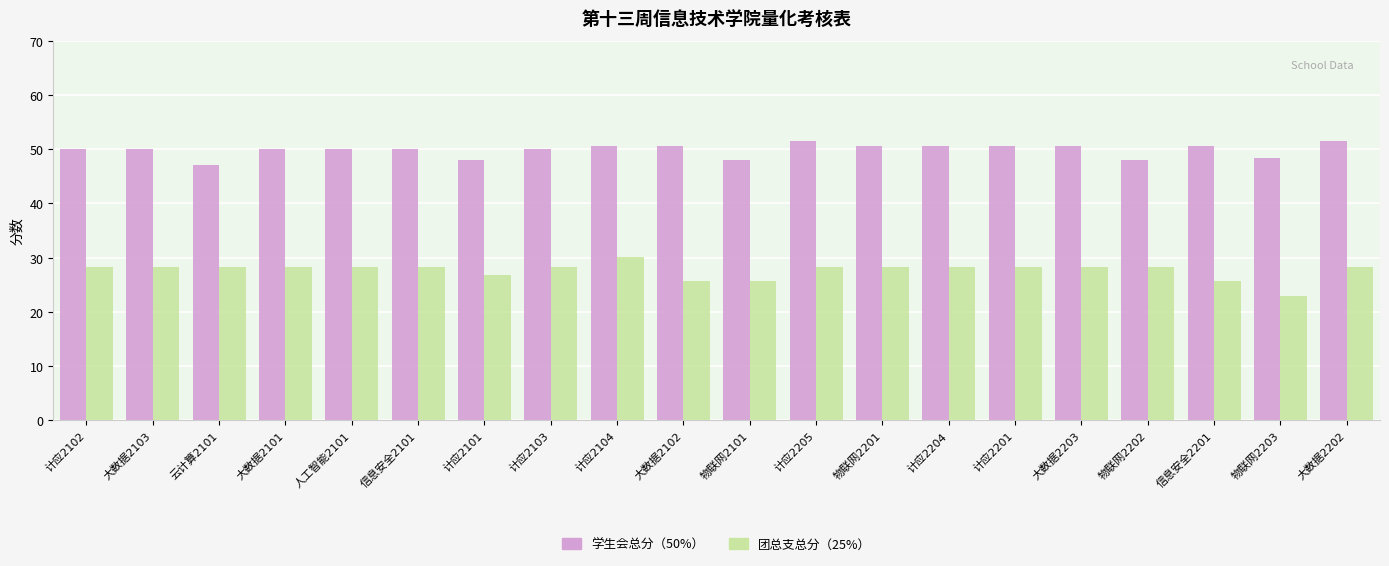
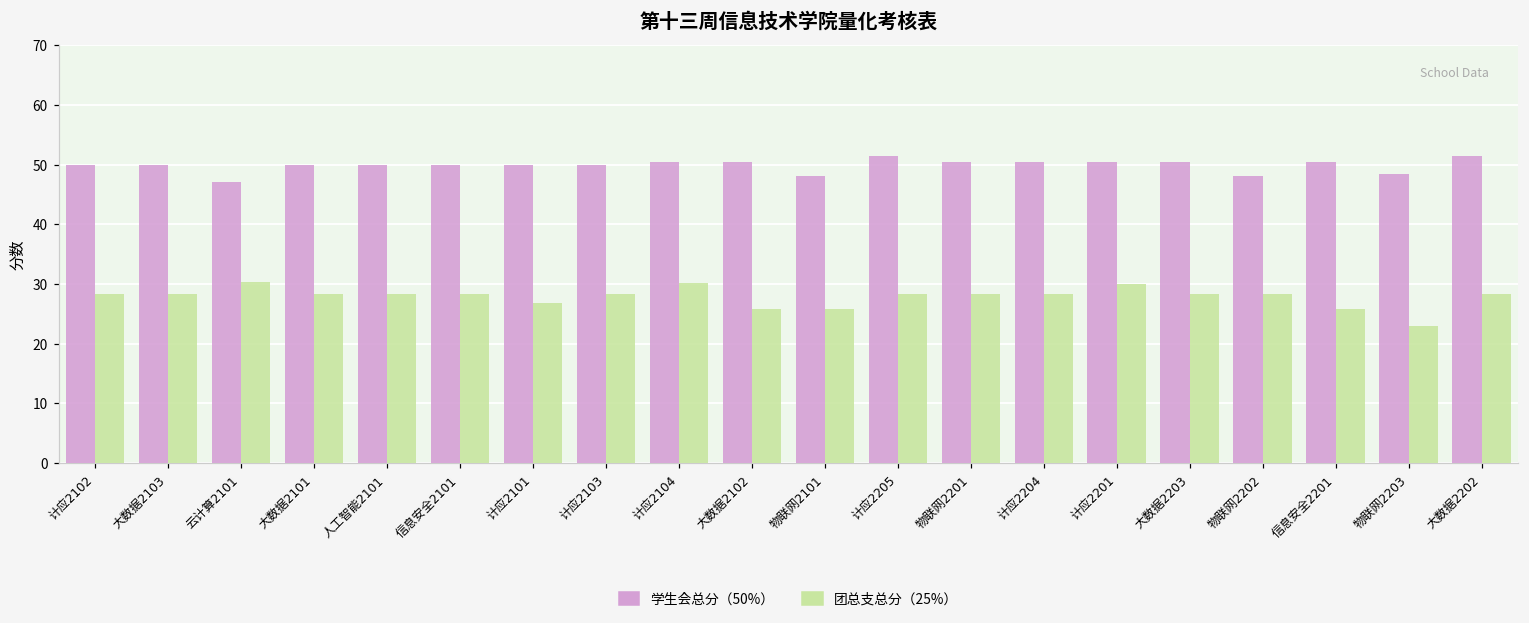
  {
    "学生会总分（50%）": {
      "计应2102": 50,
      "大数据2103": 50,
      "云计算2101": 47,
      "大数据2101": 50,
      "人工智能2101": 50,
      "信息安全2101": 50,
-     "计应2101": 48,
+     "计应2101": 50,
      "计应2103": 50,
      "计应2104": 51,
      "大数据2102": 51,
      "物联网2101": 48,
      "计应2205": 52,
      "物联网2201": 51,
      "计应2204": 51,
      "计应2201": 51,
      "大数据2203": 51,
      "物联网2202": 48,
      "信息安全2201": 51,
      "物联网2203": 48,
      "大数据2202": 52
    },
    "团总支总分（25%）": {
      "计应2102": 28,
      "大数据2103": 28,
-     "云计算2101": 28,
+     "云计算2101": 30,
      "大数据2101": 28,
      "人工智能2101": 28,
      "信息安全2101": 28,
      "计应2101": 27,
      "计应2103": 28,
      "计应2104": 30,
      "大数据2102": 26,
      "物联网2101": 26,
      "计应2205": 28,
      "物联网2201": 28,
      "计应2204": 28,
-     "计应2201": 28,
+     "计应2201": 30,
      "大数据2203": 28,
      "物联网2202": 28,
      "信息安全2201": 26,
      "物联网2203": 23,
      "大数据2202": 28
    }
  }
